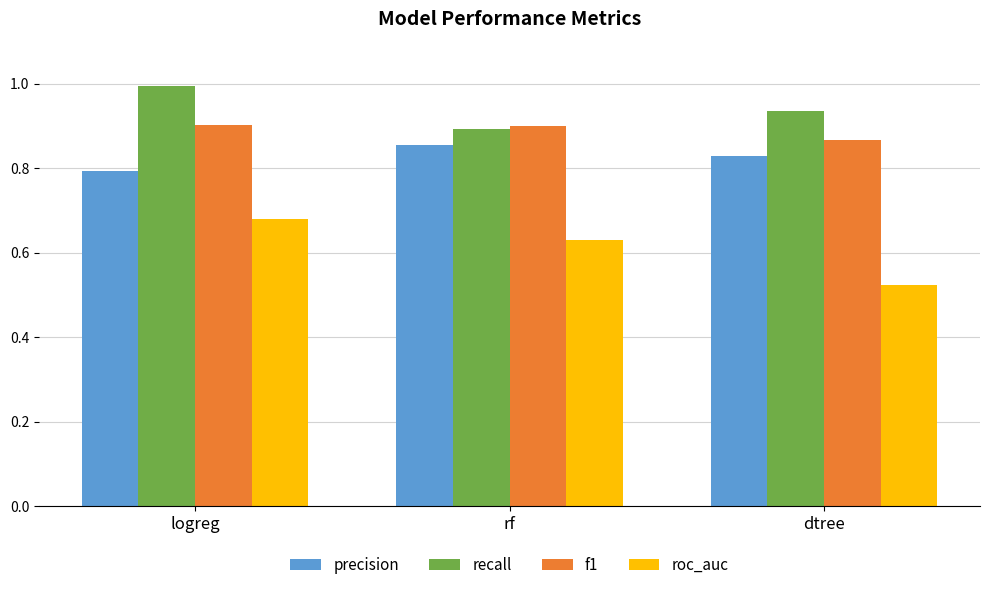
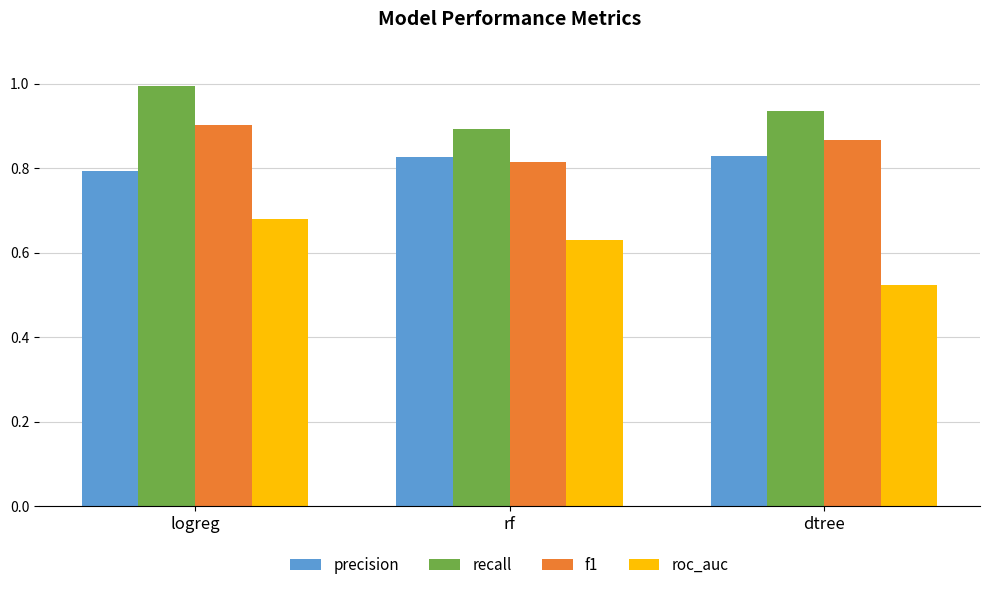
  {
    "precision": {
      "logreg": 0.79,
-     "rf": 0.85,
+     "rf": 0.83,
      "dtree": 0.83
    },
    "recall": {
      "logreg": 1.00,
      "rf": 0.89,
      "dtree": 0.93
    },
    "f1": {
      "logreg": 0.90,
-     "rf": 0.90,
+     "rf": 0.81,
      "dtree": 0.87
    },
    "roc_auc": {
      "logreg": 0.68,
      "rf": 0.63,
      "dtree": 0.52
    }
  }
